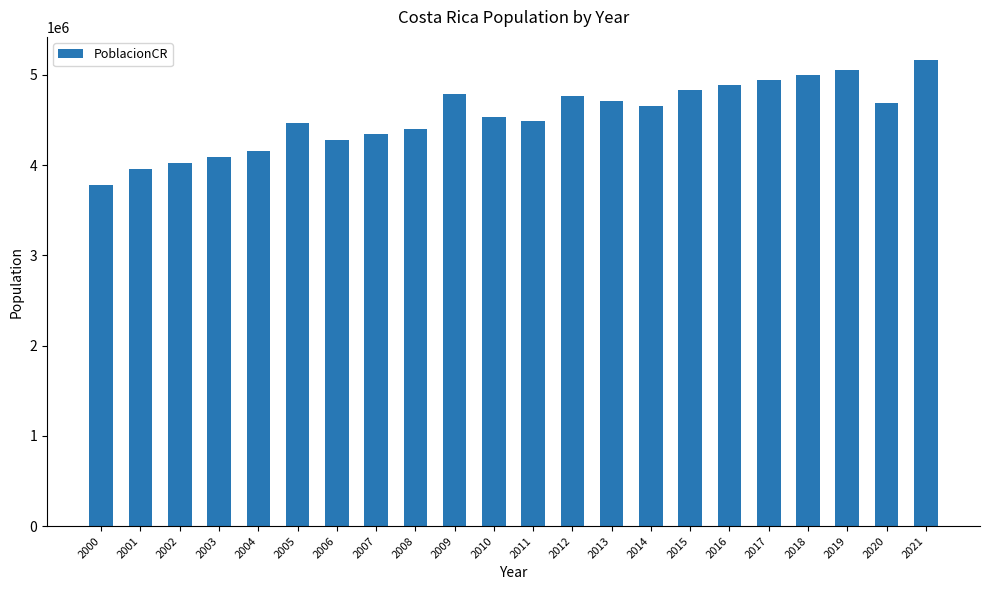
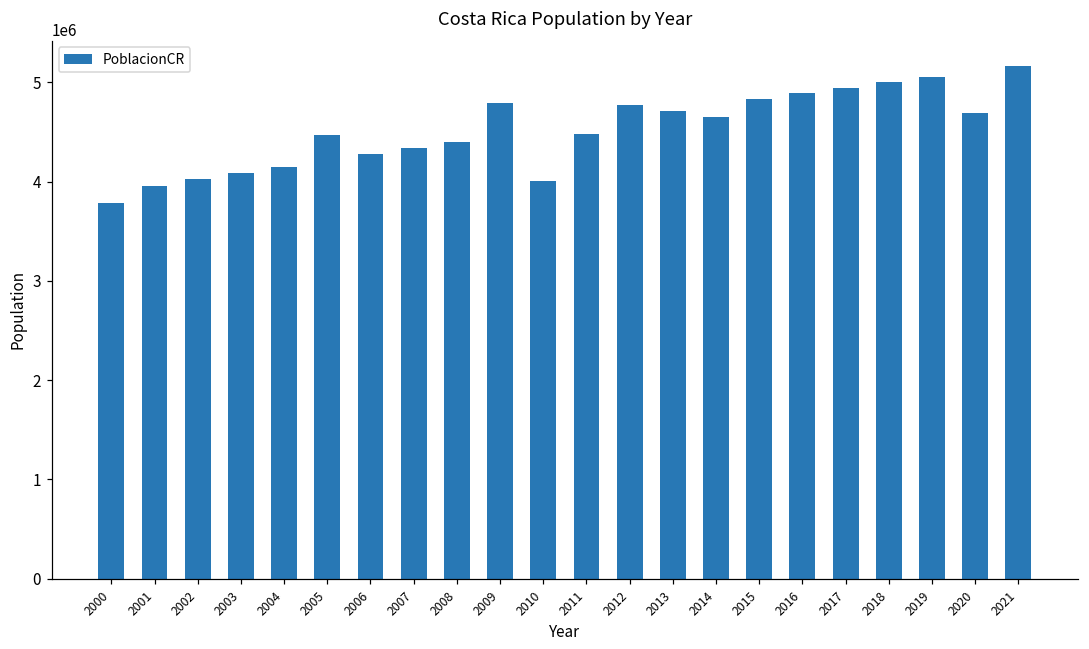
  {
    "2000": 3800000,
    "2001": 4000000,
    "2002": 4000000,
    "2003": 4100000,
    "2004": 4200000,
    "2005": 4500000,
    "2006": 4300000,
    "2007": 4300000,
    "2008": 4400000,
    "2009": 4800000,
-   "2010": 4500000,
+   "2010": 4000000,
    "2011": 4500000,
    "2012": 4800000,
    "2013": 4700000,
    "2014": 4700000,
    "2015": 4800000,
    "2016": 4900000,
    "2017": 4900000,
    "2018": 5000000,
    "2019": 5100000,
    "2020": 4700000,
    "2021": 5200000
  }
